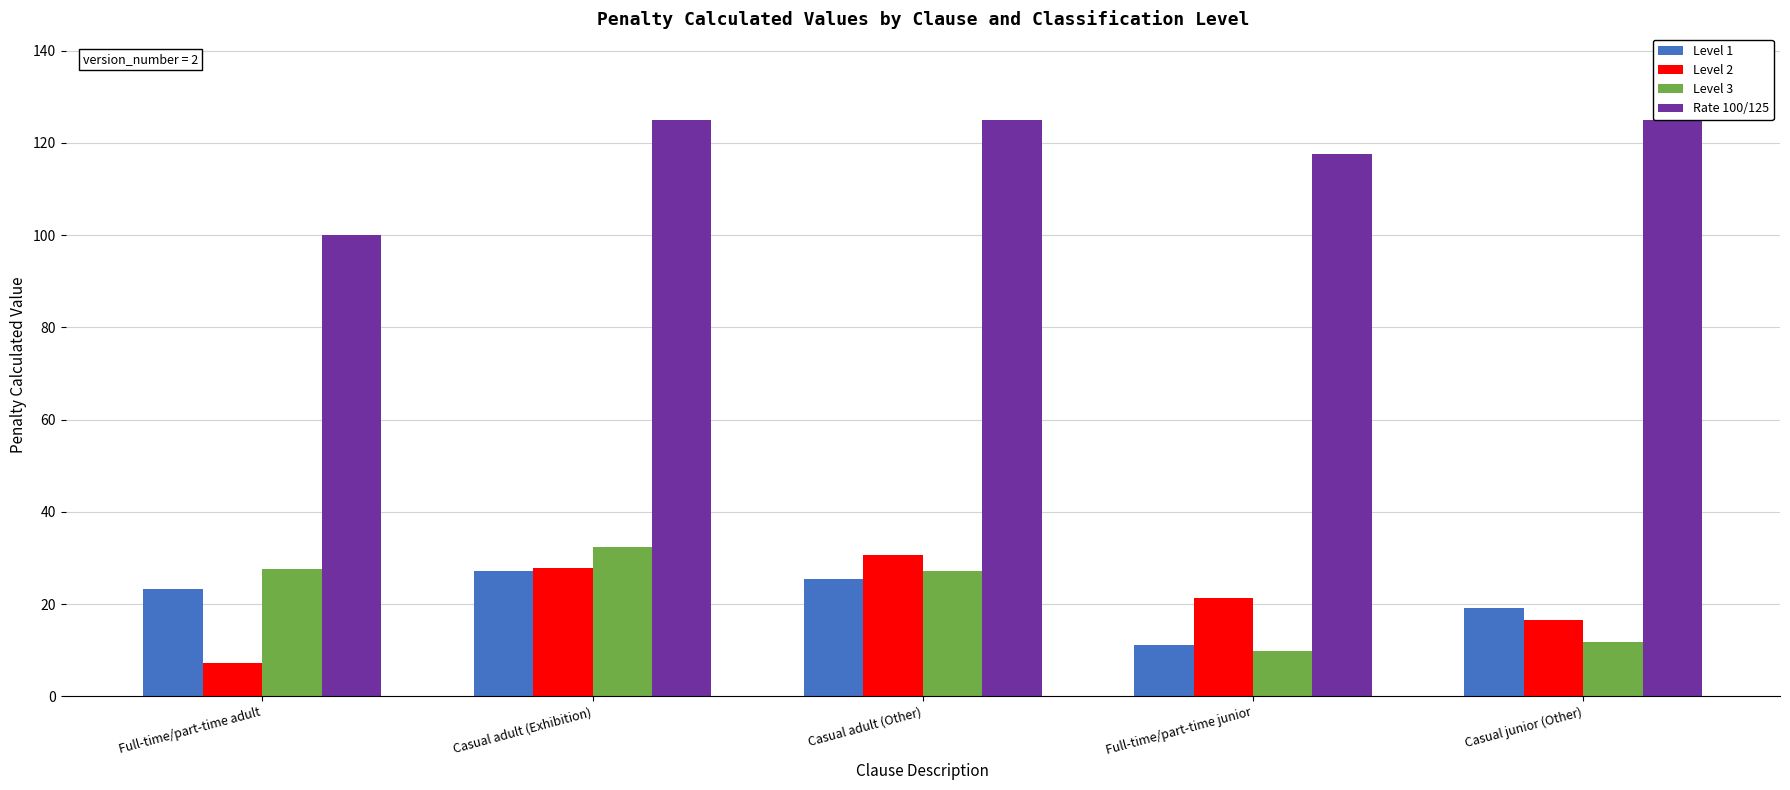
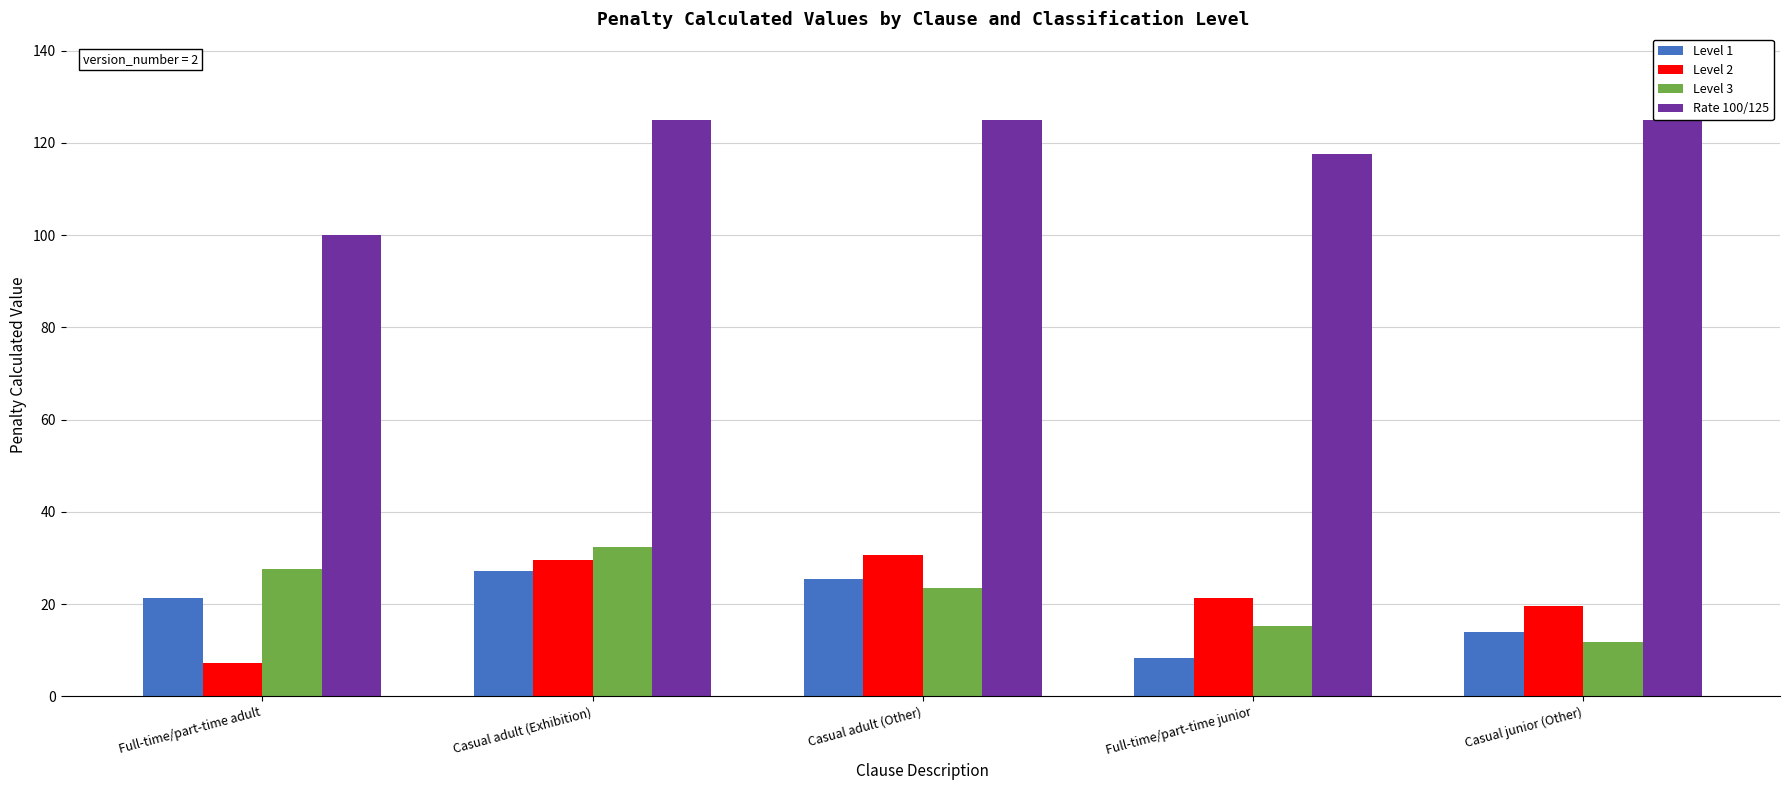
  {
    "Level 1": {
-     "Full-time/part-time adult": 23,
+     "Full-time/part-time adult": 21,
      "Casual adult (Exhibition)": 27,
      "Casual adult (Other)": 25,
-     "Full-time/part-time junior": 11,
-     "Casual junior (Other)": 19
+     "Full-time/part-time junior": 8,
+     "Casual junior (Other)": 14
    },
    "Level 2": {
      "Full-time/part-time adult": 7,
-     "Casual adult (Exhibition)": 28,
+     "Casual adult (Exhibition)": 30,
      "Casual adult (Other)": 31,
      "Full-time/part-time junior": 21,
-     "Casual junior (Other)": 17
+     "Casual junior (Other)": 20
    },
    "Level 3": {
      "Full-time/part-time adult": 28,
      "Casual adult (Exhibition)": 32,
-     "Casual adult (Other)": 27,
-     "Full-time/part-time junior": 10,
+     "Casual adult (Other)": 23,
+     "Full-time/part-time junior": 15,
      "Casual junior (Other)": 12
    },
    "Rate 100/125": {
      "Full-time/part-time adult": 100,
      "Casual adult (Exhibition)": 125,
      "Casual adult (Other)": 125,
      "Full-time/part-time junior": 118
    }
  }
